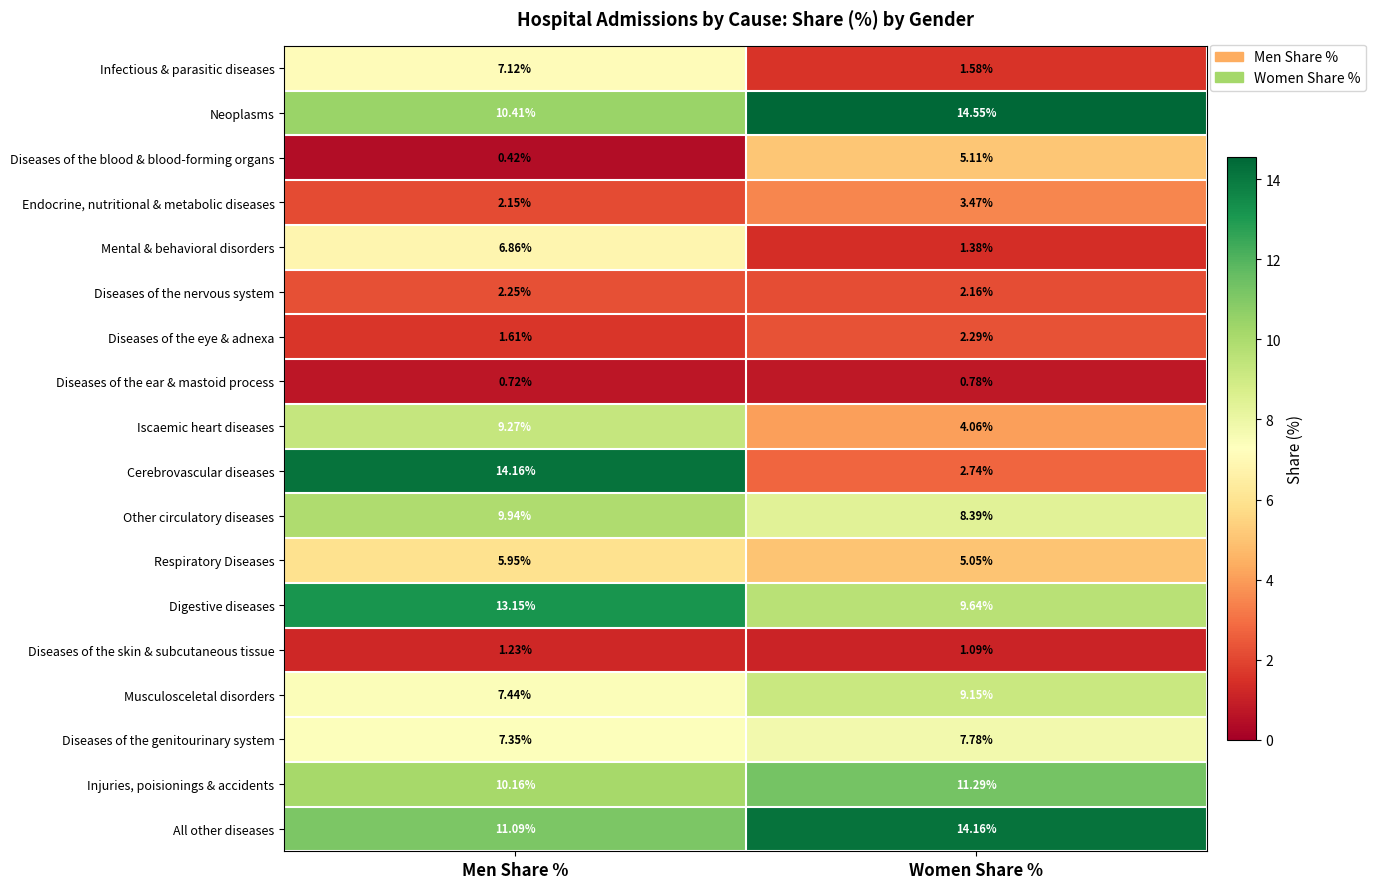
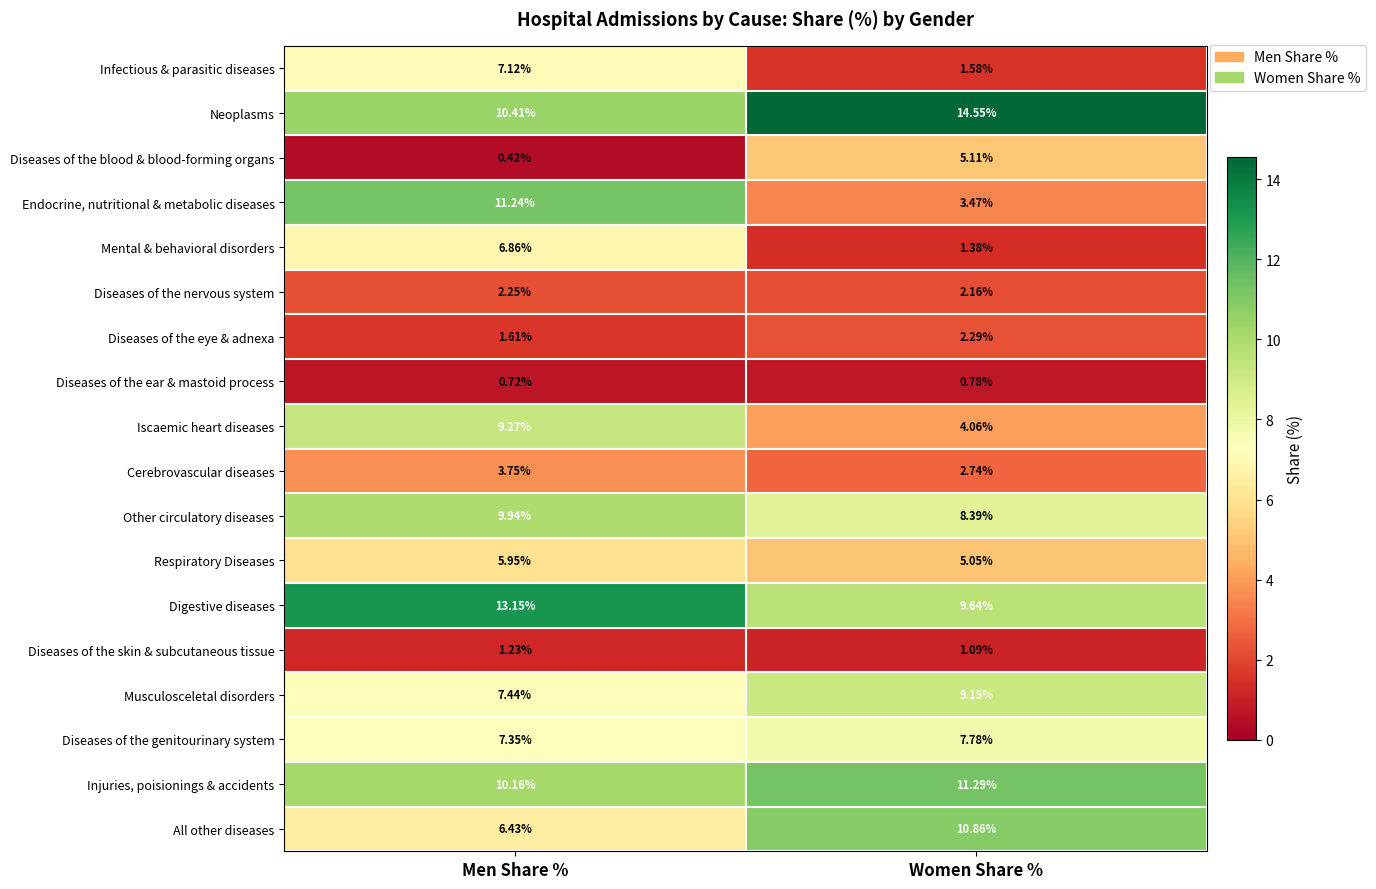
  {
    "Infectious & parasitic diseases": {
      "Men Share %": "7.12%",
      "Women Share %": "1.58%"
    },
    "Neoplasms": {
      "Men Share %": "10.41%",
      "Women Share %": "14.55%"
    },
    "Diseases of the blood & blood-forming organs": {
      "Men Share %": "0.42%",
      "Women Share %": "5.11%"
    },
    "Endocrine, nutritional & metabolic diseases": {
-     "Men Share %": "2.15%",
+     "Men Share %": "11.24%",
      "Women Share %": "3.47%"
    },
    "Mental & behavioral disorders": {
      "Men Share %": "6.86%",
      "Women Share %": "1.38%"
    },
    "Diseases of the nervous system": {
      "Men Share %": "2.25%",
      "Women Share %": "2.16%"
    },
    "Diseases of the eye & adnexa": {
      "Men Share %": "1.61%",
      "Women Share %": "2.29%"
    },
    "Diseases of the ear & mastoid process": {
      "Men Share %": "0.72%",
      "Women Share %": "0.78%"
    },
    "Iscaemic heart diseases": {
      "Men Share %": "9.27%",
      "Women Share %": "4.06%"
    },
    "Cerebrovascular diseases": {
-     "Men Share %": "14.16%",
+     "Men Share %": "3.75%",
      "Women Share %": "2.74%"
    },
    "Other circulatory diseases": {
      "Men Share %": "9.94%",
      "Women Share %": "8.39%"
    },
    "Respiratory Diseases": {
      "Men Share %": "5.95%",
      "Women Share %": "5.05%"
    },
    "Digestive diseases": {
      "Men Share %": "13.15%",
      "Women Share %": "9.64%"
    },
    "Diseases of the skin & subcutaneous tissue": {
      "Men Share %": "1.23%",
      "Women Share %": "1.09%"
    },
    "Musculosceletal disorders": {
      "Men Share %": "7.44%",
      "Women Share %": "9.15%"
    },
    "Diseases of the genitourinary system": {
      "Men Share %": "7.35%",
      "Women Share %": "7.78%"
    },
    "Injuries, poisionings & accidents": {
      "Men Share %": "10.16%",
      "Women Share %": "11.29%"
    },
    "All other diseases": {
-     "Men Share %": "11.09%",
-     "Women Share %": "14.16%"
+     "Men Share %": "6.43%",
+     "Women Share %": "10.86%"
    }
  }
